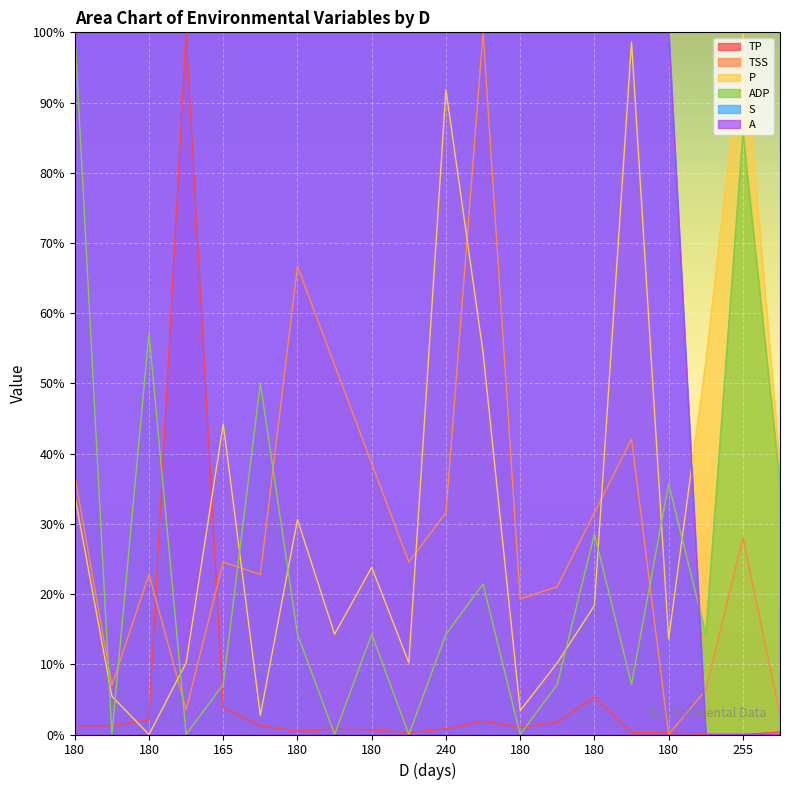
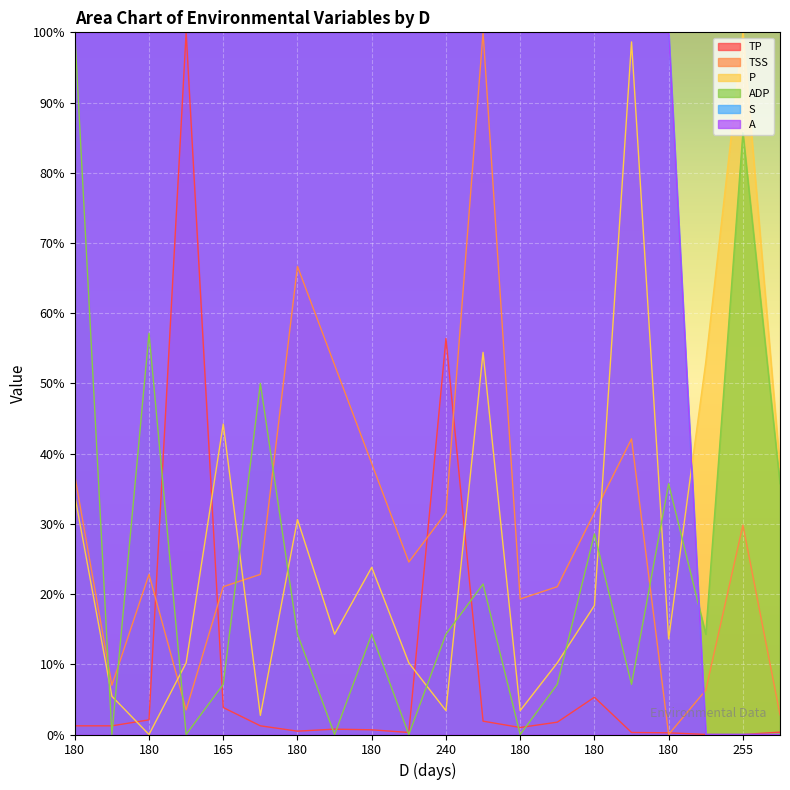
  {
    "TP": {
      "165": "4%",
-     "240": "1%"
+     "240": "56%"
    },
    "TSS": {
-     "165": "25%",
+     "165": "21%",
      "240": "32%",
-     "255": "28%"
+     "255": "30%"
    },
    "P": {
      "165": "44%",
-     "240": "92%",
+     "240": "3%",
      "255": "100%"
    },
    "ADP": {
      "165": "7%",
      "240": "14%"
    },
    "A": {
      "165": "100%",
      "240": "100%"
    }
  }
